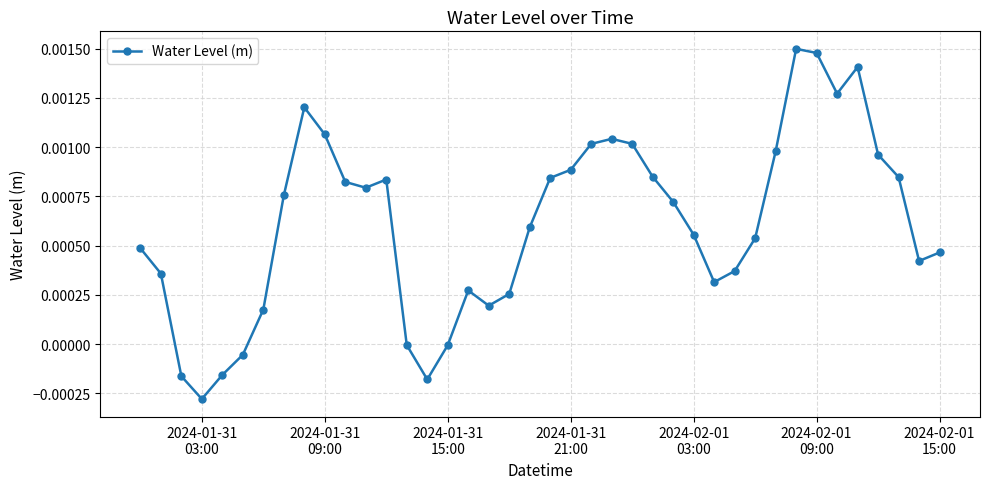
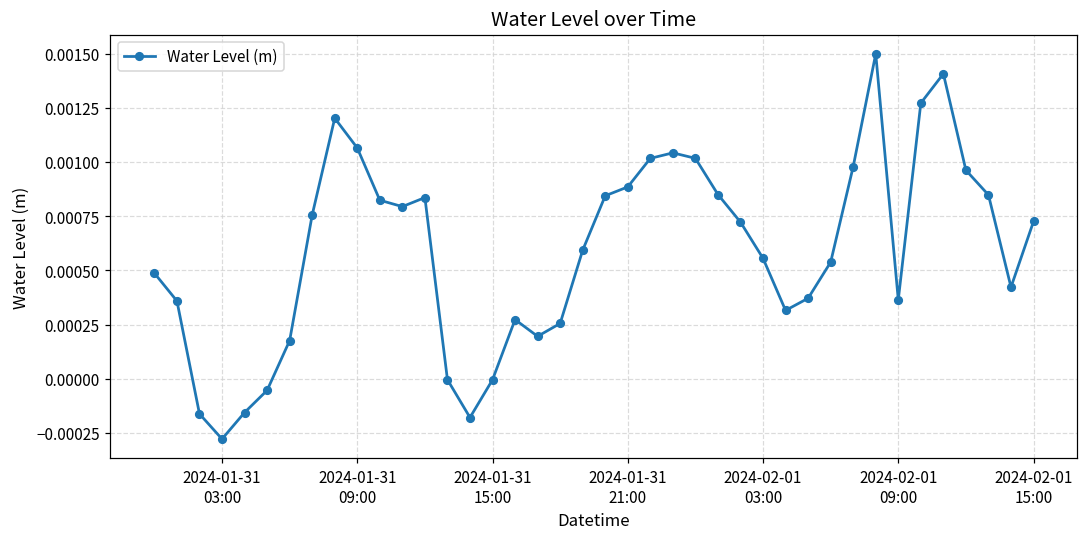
  {
    "2024-01-31 03:00": -0.00028,
    "2024-01-31 09:00": 0.00106,
    "2024-01-31 15:00": -0.00001,
    "2024-01-31 21:00": 0.00089,
    "2024-02-01 03:00": 0.00056,
-   "2024-02-01 09:00": 0.00148,
-   "2024-02-01 15:00": 0.00047
+   "2024-02-01 09:00": 0.00036,
+   "2024-02-01 15:00": 0.00073
  }
